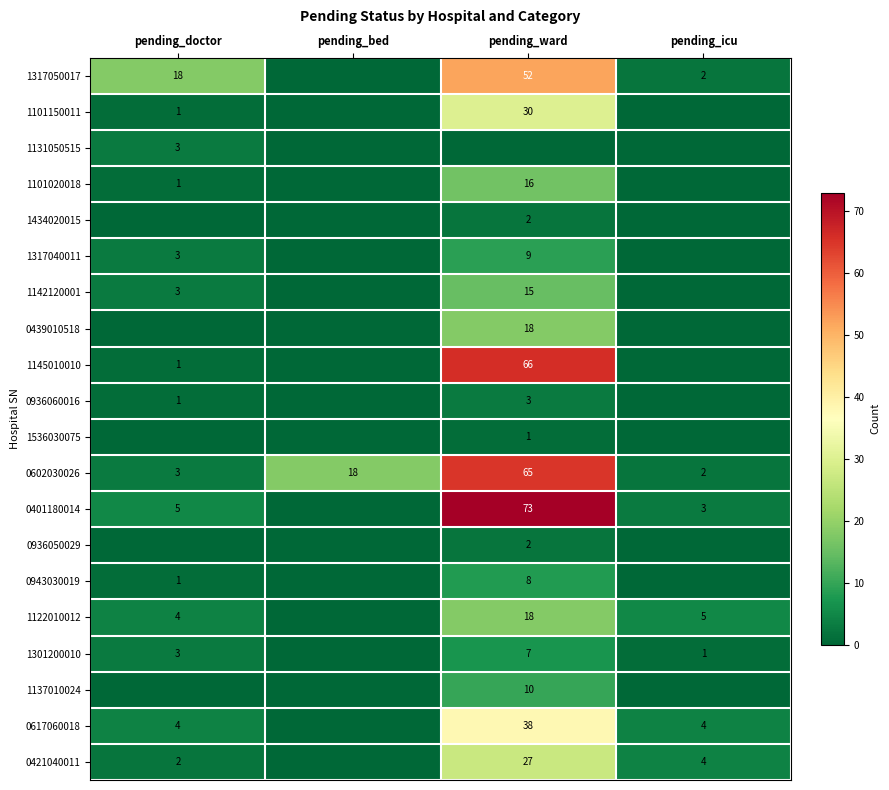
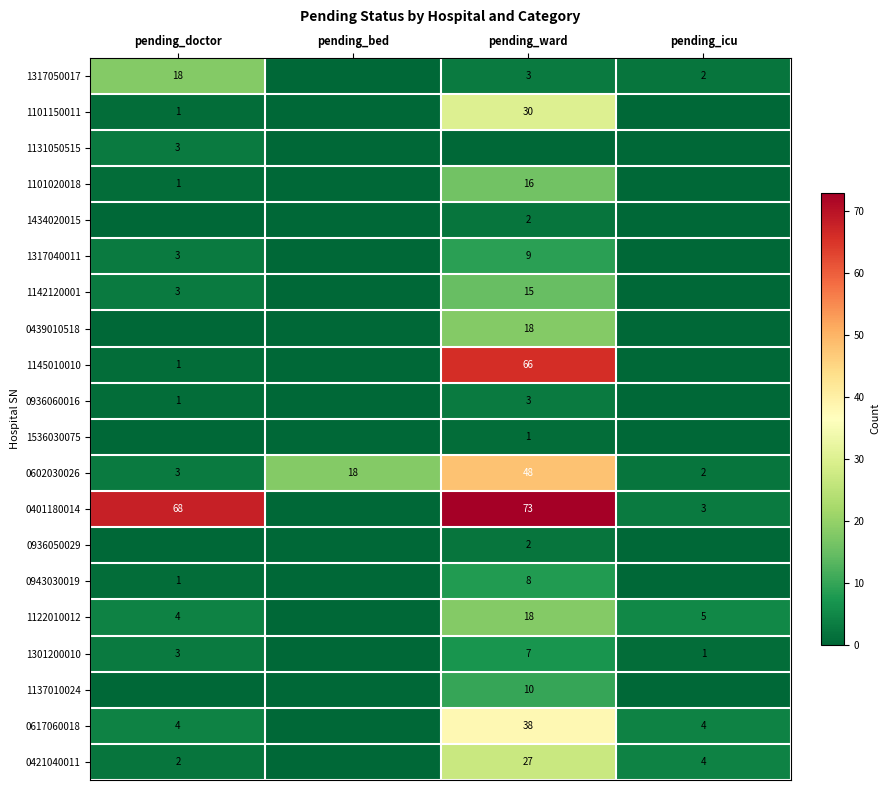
  {
    "1317050017": {
      "pending_doctor": 18,
-     "pending_ward": 52,
+     "pending_ward": 3,
      "pending_icu": 2
    },
    "1101150011": {
      "pending_doctor": 1,
      "pending_ward": 30
    },
    "1131050515": {
      "pending_doctor": 3
    },
    "1101020018": {
      "pending_doctor": 1,
      "pending_ward": 16
    },
    "1434020015": {
      "pending_ward": 2
    },
    "1317040011": {
      "pending_doctor": 3,
      "pending_ward": 9
    },
    "1142120001": {
      "pending_doctor": 3,
      "pending_ward": 15
    },
    "0439010518": {
      "pending_ward": 18
    },
    "1145010010": {
      "pending_doctor": 1,
      "pending_ward": 66
    },
    "0936060016": {
      "pending_doctor": 1,
      "pending_ward": 3
    },
    "1536030075": {
      "pending_ward": 1
    },
    "0602030026": {
      "pending_doctor": 3,
      "pending_bed": 18,
-     "pending_ward": 65,
+     "pending_ward": 48,
      "pending_icu": 2
    },
    "0401180014": {
-     "pending_doctor": 5,
+     "pending_doctor": 68,
      "pending_ward": 73,
      "pending_icu": 3
    },
    "0936050029": {
      "pending_ward": 2
    },
    "0943030019": {
      "pending_doctor": 1,
      "pending_ward": 8
    },
    "1122010012": {
      "pending_doctor": 4,
      "pending_ward": 18,
      "pending_icu": 5
    },
    "1301200010": {
      "pending_doctor": 3,
      "pending_ward": 7,
      "pending_icu": 1
    },
    "1137010024": {
      "pending_ward": 10
    },
    "0617060018": {
      "pending_doctor": 4,
      "pending_ward": 38,
      "pending_icu": 4
    },
    "0421040011": {
      "pending_doctor": 2,
      "pending_ward": 27,
      "pending_icu": 4
    }
  }
